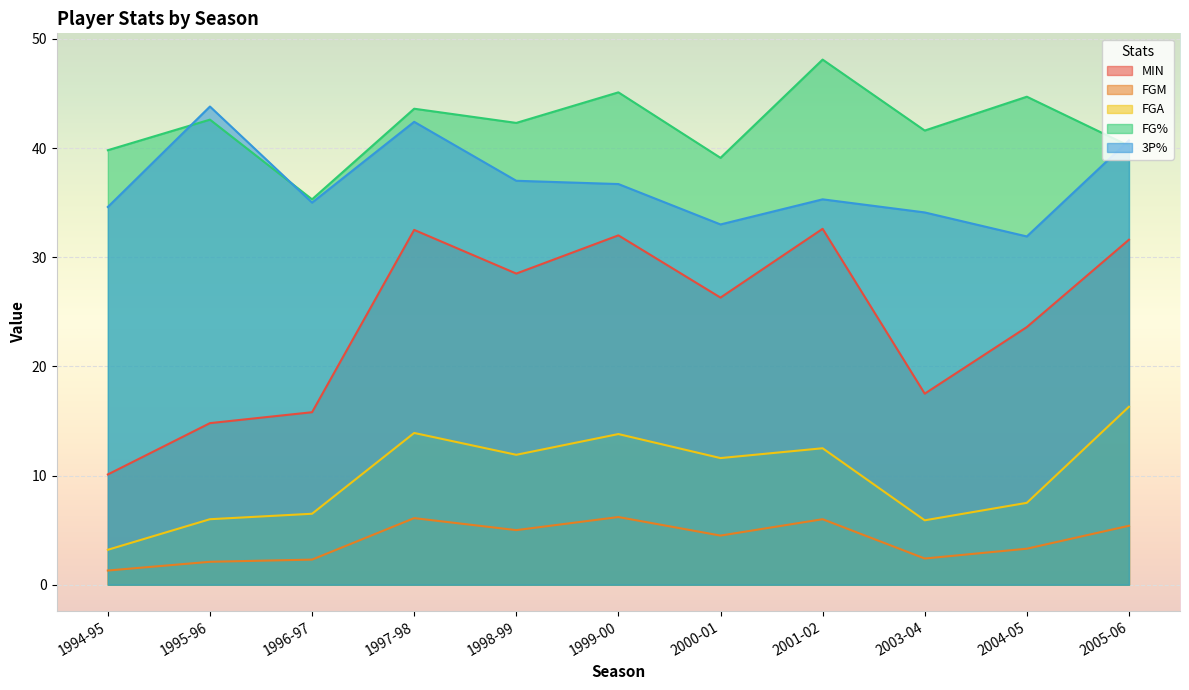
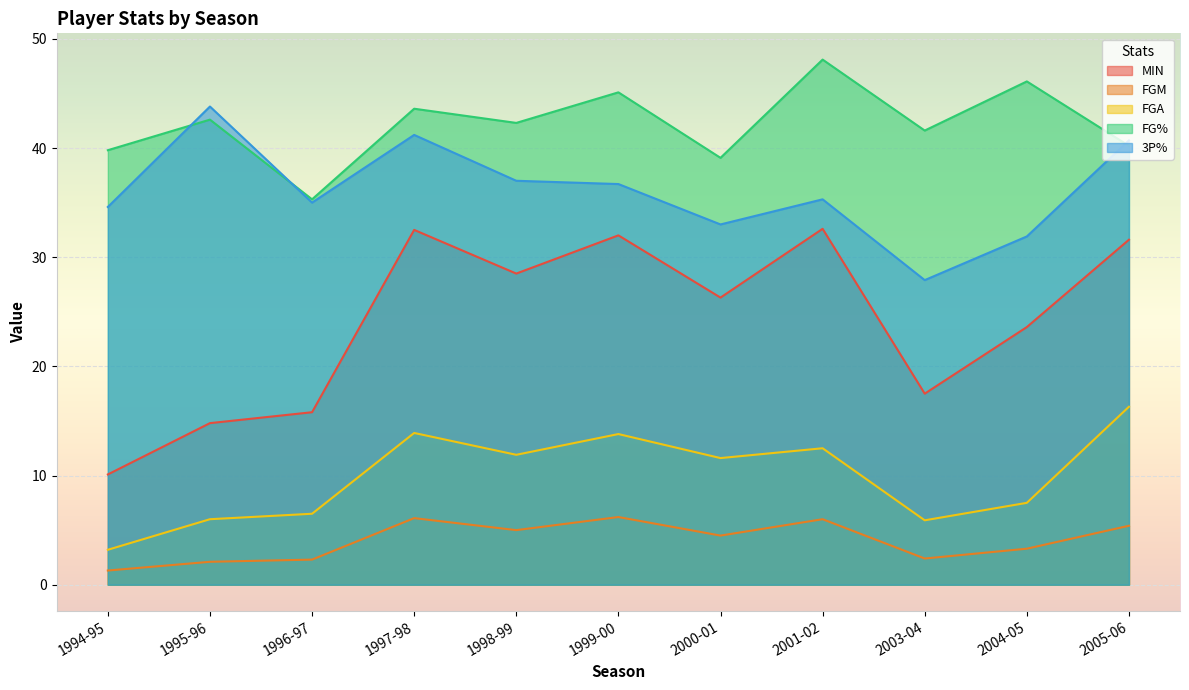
  {
    "FGA": {
      "1994-95": 3.2,
      "1995-96": 6.0,
      "1996-97": 6.5,
      "1997-98": 13.9,
      "1998-99": 11.9,
      "1999-00": 13.8,
      "2000-01": 11.6,
      "2001-02": 12.5,
      "2003-04": 5.9,
      "2004-05": 7.5,
      "2005-06": 16.3
    },
    "FG%": {
      "1994-95": 39.8,
      "1995-96": 42.6,
      "1996-97": 35.3,
      "1997-98": 43.6,
      "1998-99": 42.3,
      "1999-00": 45.1,
      "2000-01": 39.1,
      "2001-02": 48.1,
      "2003-04": 41.6,
-     "2004-05": 44.7
+     "2004-05": 46.1
    },
    "3P%": {
      "1994-95": 34.6,
      "1995-96": 43.8,
      "1996-97": 35.0,
-     "1997-98": 42.4,
+     "1997-98": 41.2,
      "1998-99": 37.0,
      "1999-00": 36.7,
      "2000-01": 33.0,
      "2001-02": 35.3,
-     "2003-04": 34.1,
+     "2003-04": 27.9,
      "2004-05": 31.9
    }
  }
